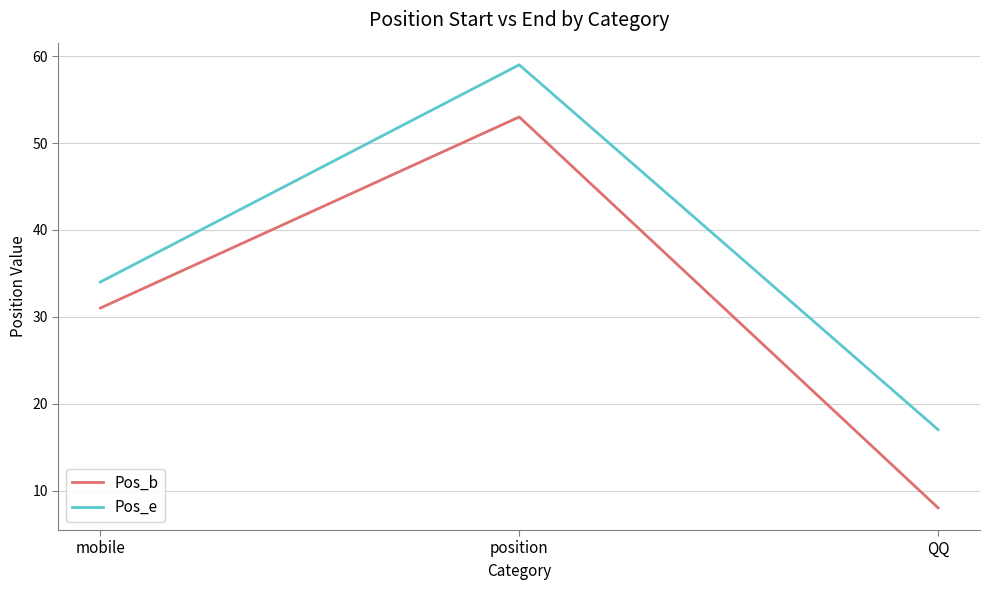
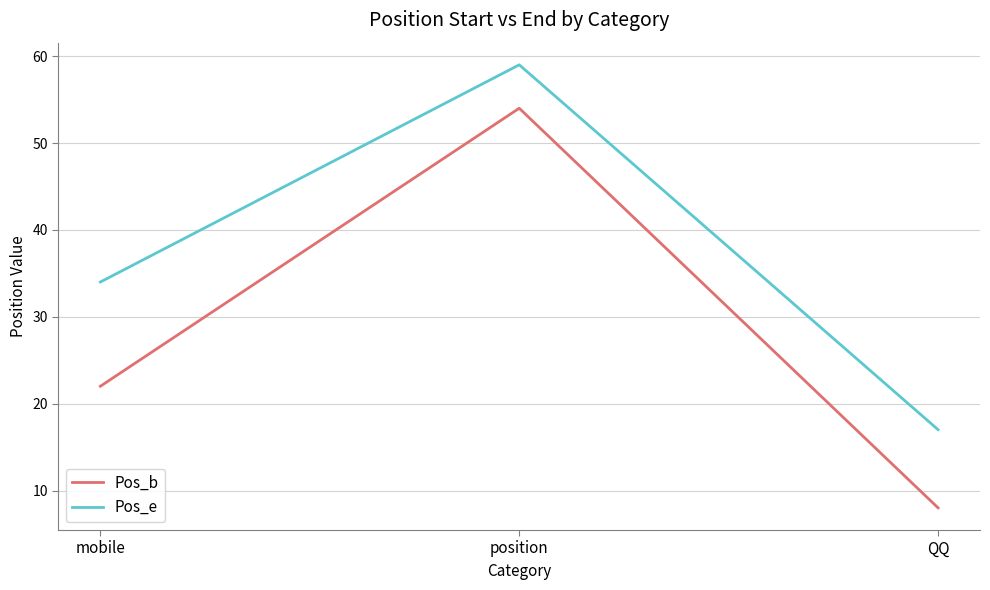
  {
    "Pos_b": {
-     "mobile": 31,
-     "position": 53,
+     "mobile": 22,
+     "position": 54,
      "QQ": 8
    },
    "Pos_e": {
      "mobile": 34,
      "position": 59,
      "QQ": 17
    }
  }
